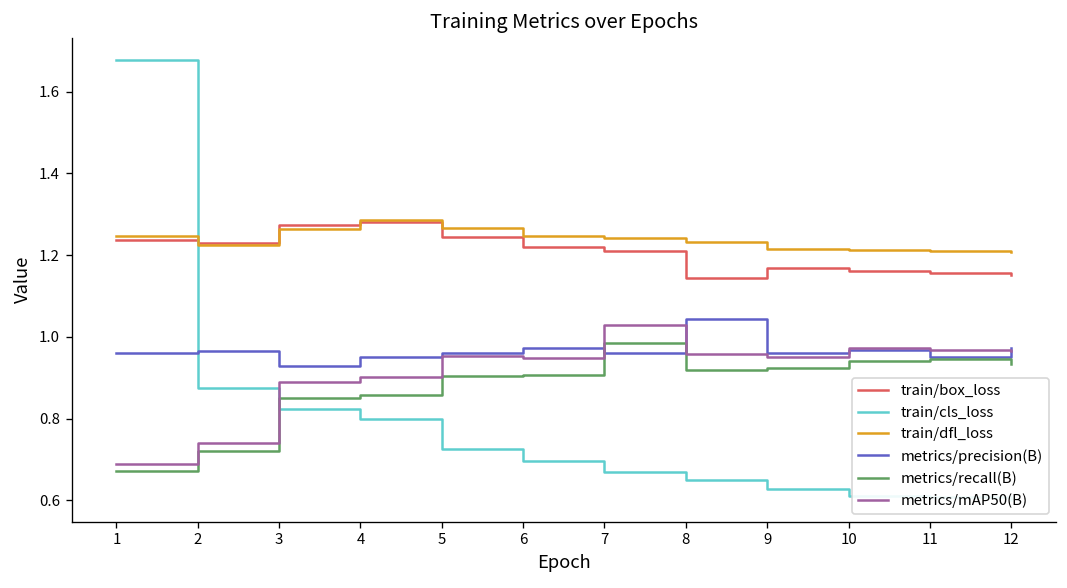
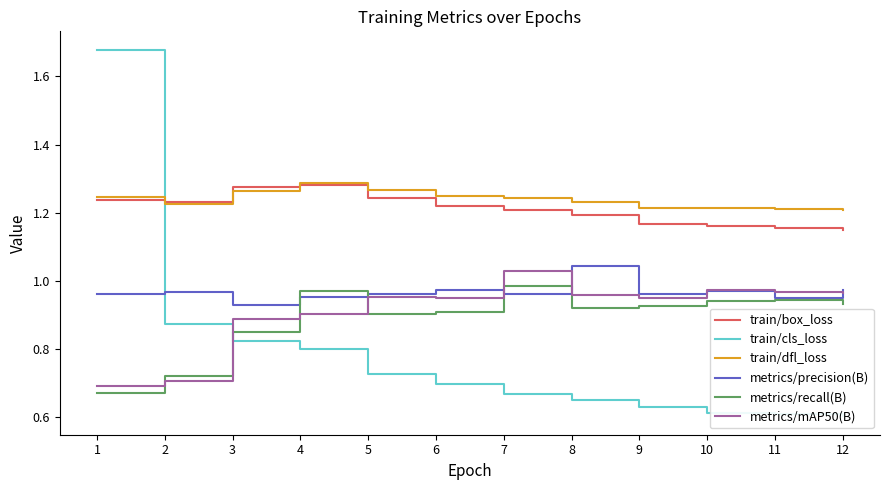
  {
    "train/box_loss": {
      "1": 1.24,
      "3": 1.27,
      "5": 1.24,
      "6": 1.22,
      "7": 1.21,
-     "8": 1.15,
+     "8": 1.19,
      "9": 1.17,
      "10": 1.16,
      "11": 1.16,
      "12": 1.15
    },
    "train/cls_loss": {
      "1": 1.68,
      "2": 0.87,
      "3": 0.82,
      "4": 0.80,
      "5": 0.72,
      "6": 0.70,
      "7": 0.67,
      "8": 0.65,
      "9": 0.63,
      "10": 0.61
    },
    "train/dfl_loss": {
      "1": 1.25,
      "3": 1.26,
      "5": 1.27,
      "6": 1.25,
      "7": 1.24,
      "8": 1.23,
      "9": 1.21,
      "10": 1.21,
      "11": 1.21,
      "12": 1.21
    },
    "metrics/precision(B)": {
      "1": 0.96,
      "2": 0.97,
      "3": 0.93,
      "4": 0.95,
      "5": 0.96,
      "6": 0.97,
      "7": 0.96,
      "8": 1.04,
      "9": 0.96,
      "12": 0.97
    },
    "metrics/recall(B)": {
      "1": 0.67,
      "2": 0.72,
      "3": 0.85,
-     "4": 0.86,
+     "4": 0.97,
      "5": 0.90,
      "6": 0.91,
      "7": 0.99,
      "8": 0.92,
      "9": 0.92,
      "10": 0.94,
      "12": 0.93
    },
    "metrics/mAP50(B)": {
      "1": 0.69,
-     "2": 0.74,
+     "2": 0.71,
      "3": 0.89,
      "4": 0.90,
      "5": 0.95,
      "6": 0.95,
      "7": 1.03,
      "8": 0.96,
      "9": 0.95,
      "11": 0.97,
      "12": 0.97
    }
  }
